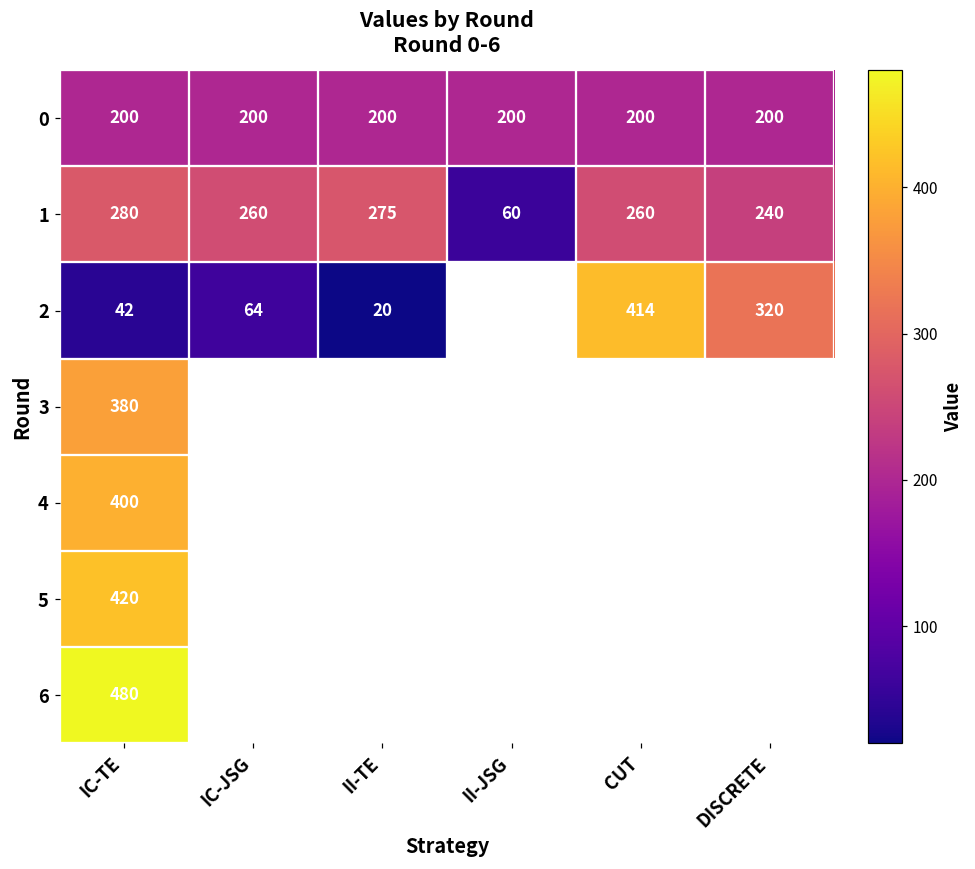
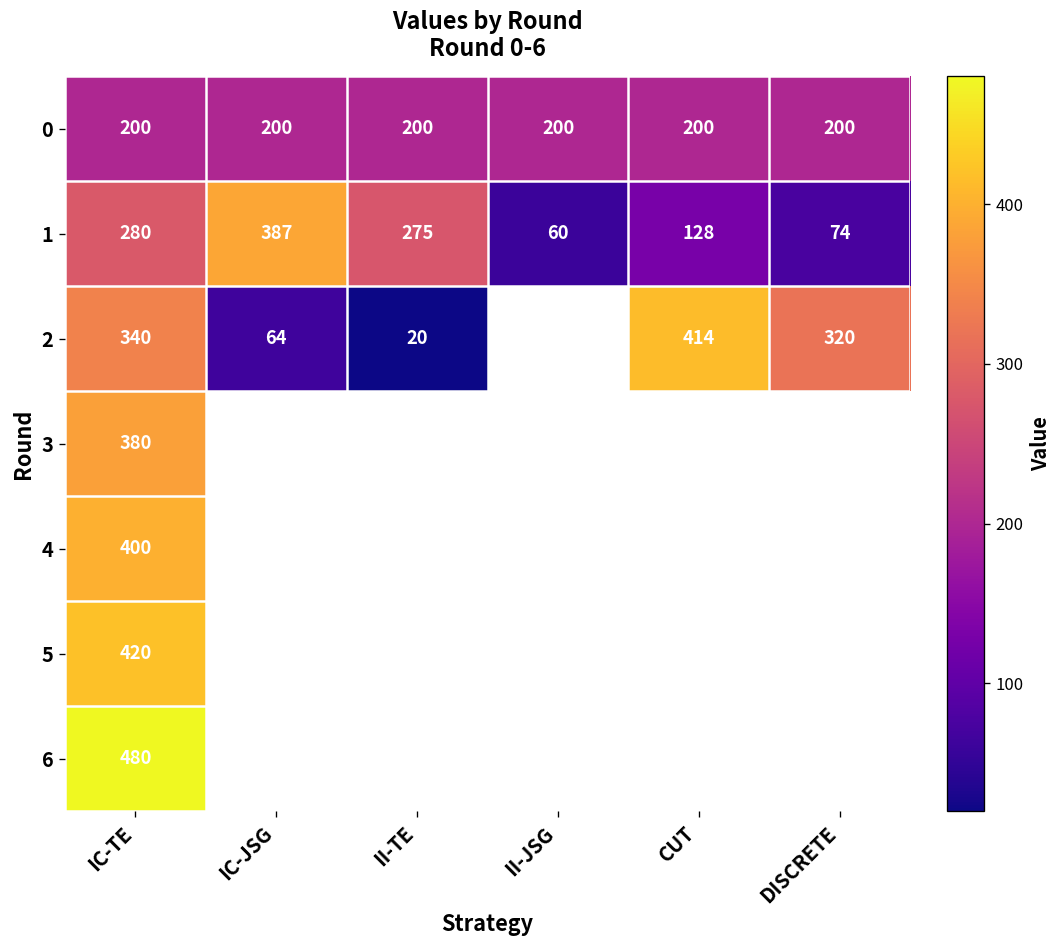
  {
    "0": {
      "IC-TE": 200,
      "IC-JSG": 200,
      "II-TE": 200,
      "II-JSG": 200,
      "CUT": 200,
      "DISCRETE": 200
    },
    "1": {
      "IC-TE": 280,
-     "IC-JSG": 260,
+     "IC-JSG": 387,
      "II-TE": 275,
      "II-JSG": 60,
-     "CUT": 260,
-     "DISCRETE": 240
+     "CUT": 128,
+     "DISCRETE": 74
    },
    "2": {
-     "IC-TE": 42,
+     "IC-TE": 340,
      "IC-JSG": 64,
      "II-TE": 20,
      "CUT": 414,
      "DISCRETE": 320
    },
    "3": {
      "IC-TE": 380
    },
    "4": {
      "IC-TE": 400
    },
    "5": {
      "IC-TE": 420
    },
    "6": {
      "IC-TE": 480
    }
  }
